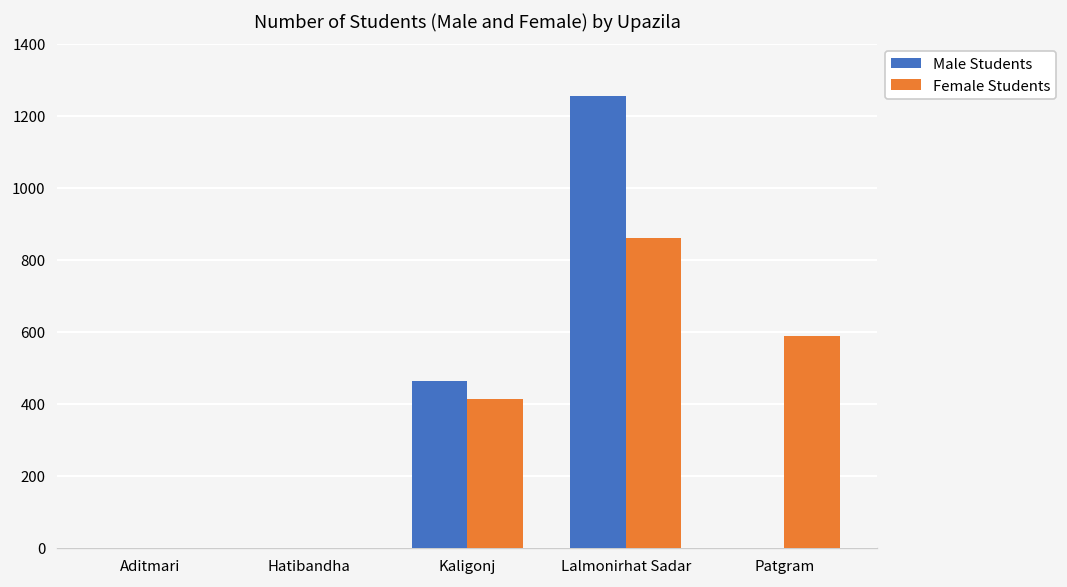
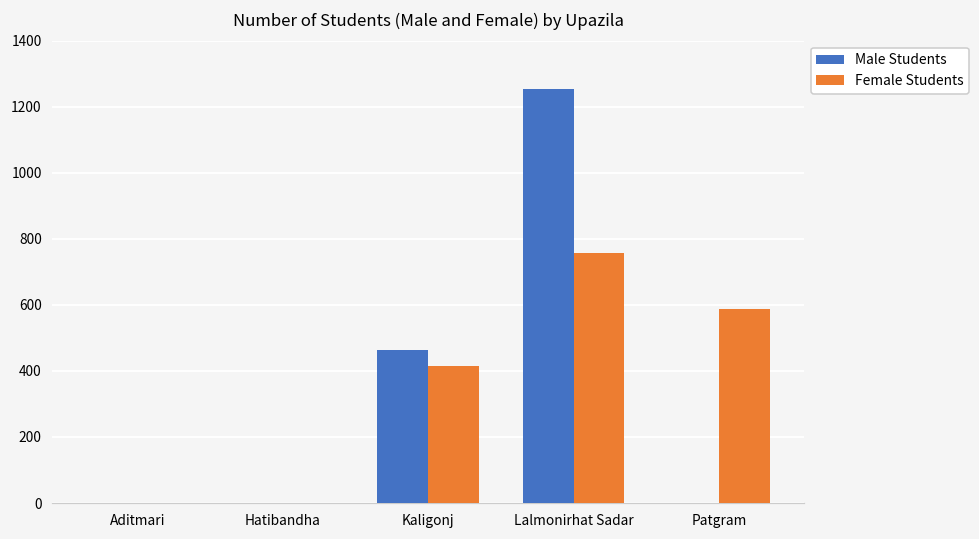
  {
    "Male Students": {
      "Aditmari": 0,
      "Hatibandha": 0,
      "Kaligonj": 460,
      "Lalmonirhat Sadar": 1260,
      "Patgram": 0
    },
    "Female Students": {
      "Aditmari": 0,
      "Hatibandha": 0,
      "Kaligonj": 410,
-     "Lalmonirhat Sadar": 860,
+     "Lalmonirhat Sadar": 760,
      "Patgram": 590
    }
  }
